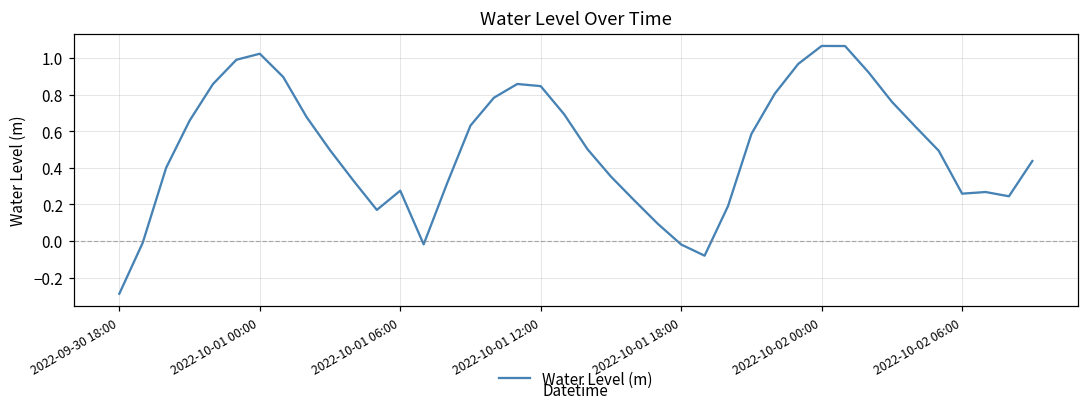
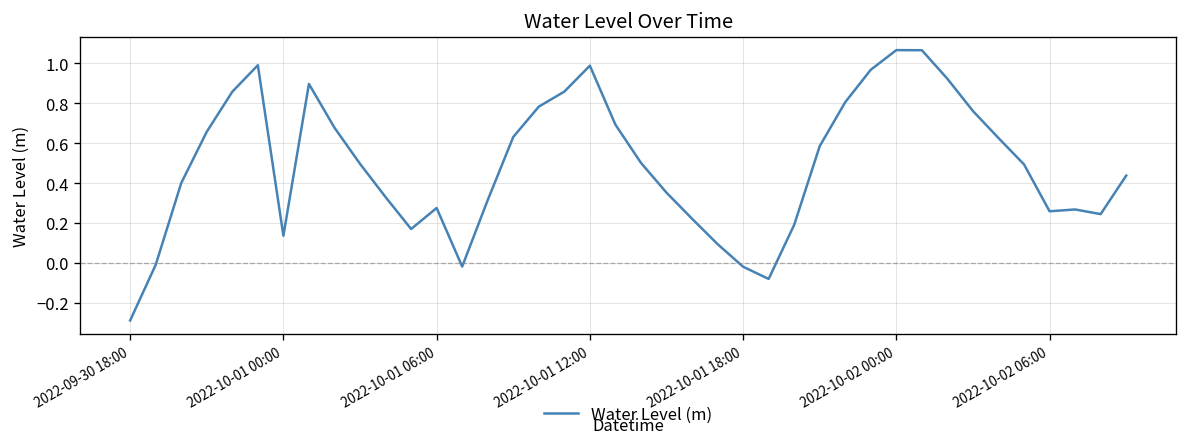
  {
    "2022-09-30 18:00": -0.29,
-   "2022-10-01 00:00": 1.02,
+   "2022-10-01 00:00": 0.14,
    "2022-10-01 06:00": 0.27,
-   "2022-10-01 12:00": 0.85,
+   "2022-10-01 12:00": 0.99,
    "2022-10-01 18:00": -0.02,
    "2022-10-02 00:00": 1.07,
    "2022-10-02 06:00": 0.26
  }
